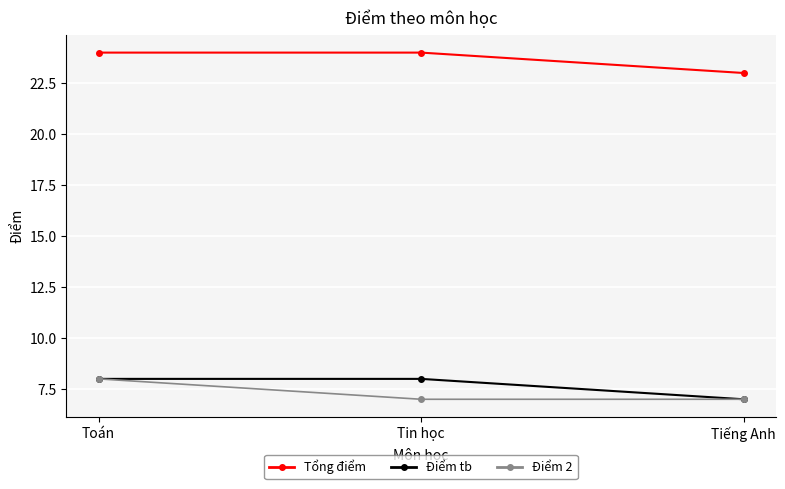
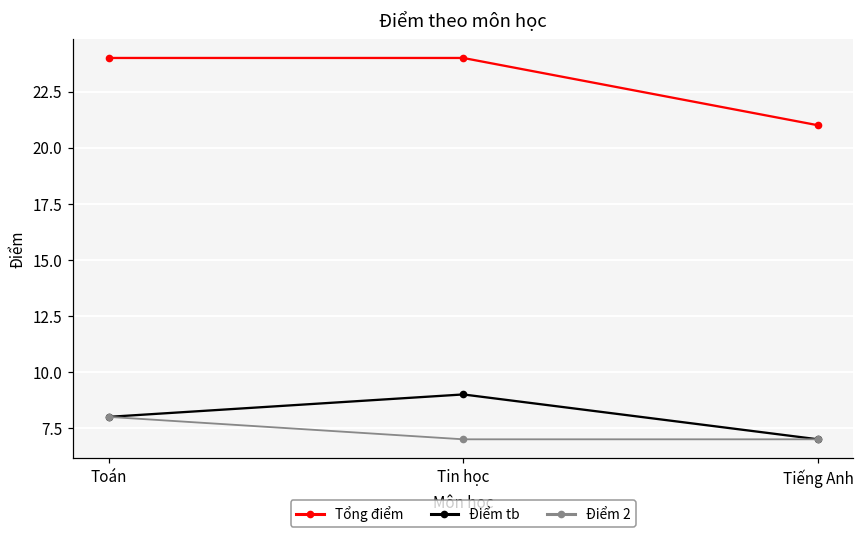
  {
    "Tổng điểm": {
      "Toán": 24,
      "Tin học": 24,
-     "Tiếng Anh": 23
+     "Tiếng Anh": 21
    },
    "Điểm tb": {
-     "Tin học": 8
+     "Tin học": 9
    },
    "Điểm 2": {
      "Tin học": 7
    }
  }
